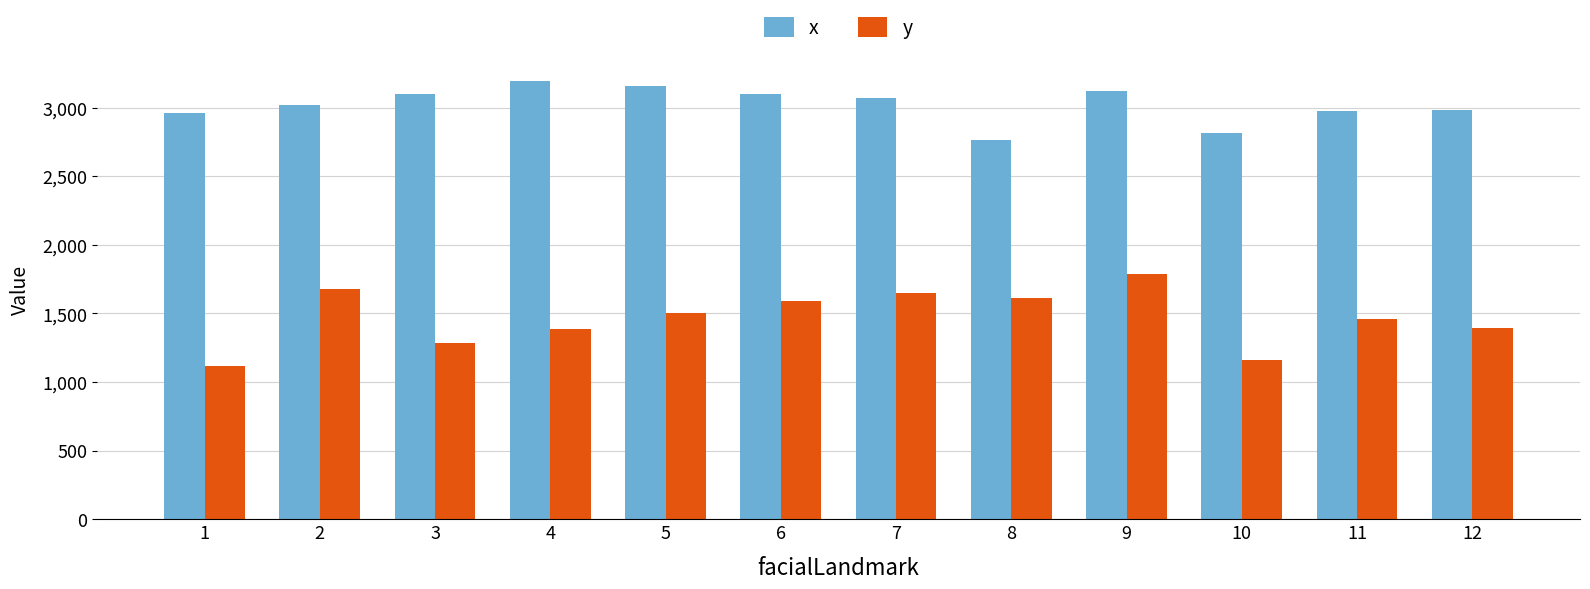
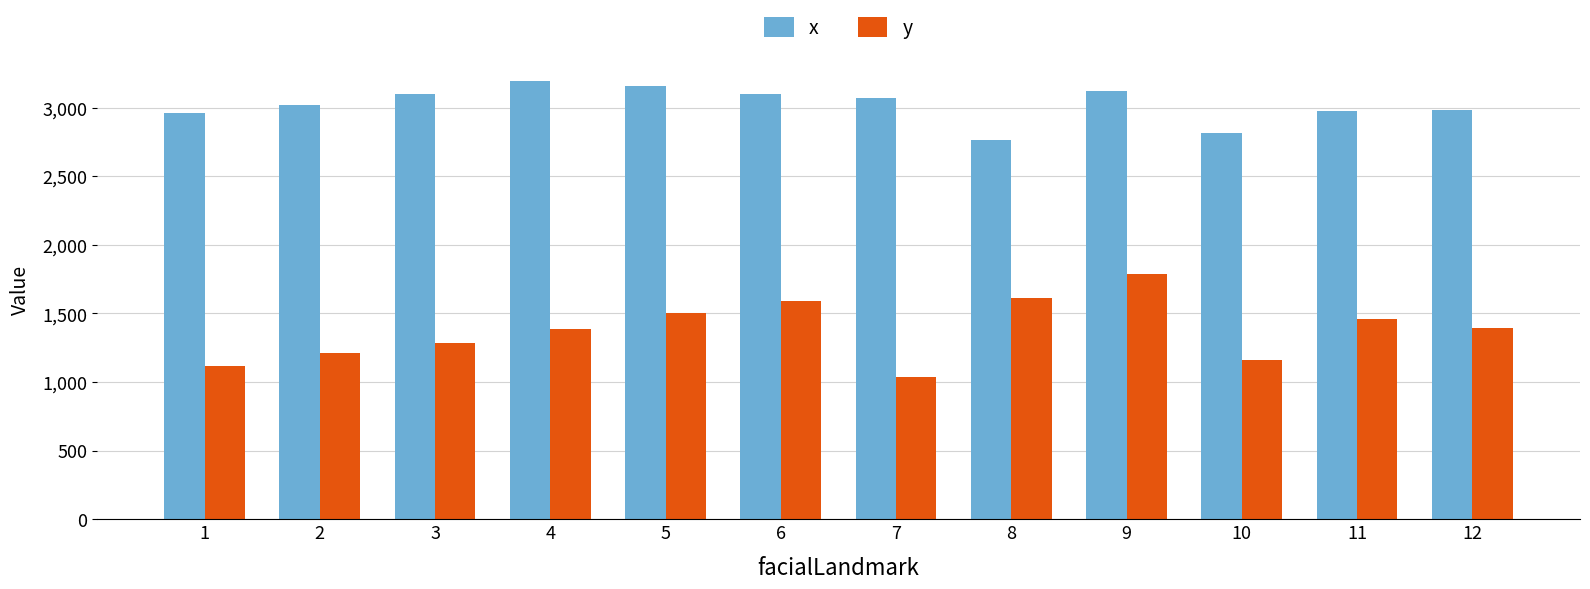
  {
    "x": {
      "1": "2,960",
      "2": "3,020",
      "3": "3,100",
      "4": "3,190",
      "5": "3,160",
      "6": "3,100",
      "7": "3,070",
      "8": "2,760",
      "9": "3,120",
      "10": "2,810",
      "11": "2,970",
      "12": "2,980"
    },
    "y": {
      "1": "1,120",
-     "2": "1,680",
+     "2": "1,210",
      "3": "1,280",
      "4": "1,380",
      "5": "1,500",
      "6": "1,590",
-     "7": "1,650",
+     "7": "1,040",
      "8": "1,610",
      "9": "1,790",
      "10": "1,160",
      "11": "1,460",
      "12": "1,400"
    }
  }
